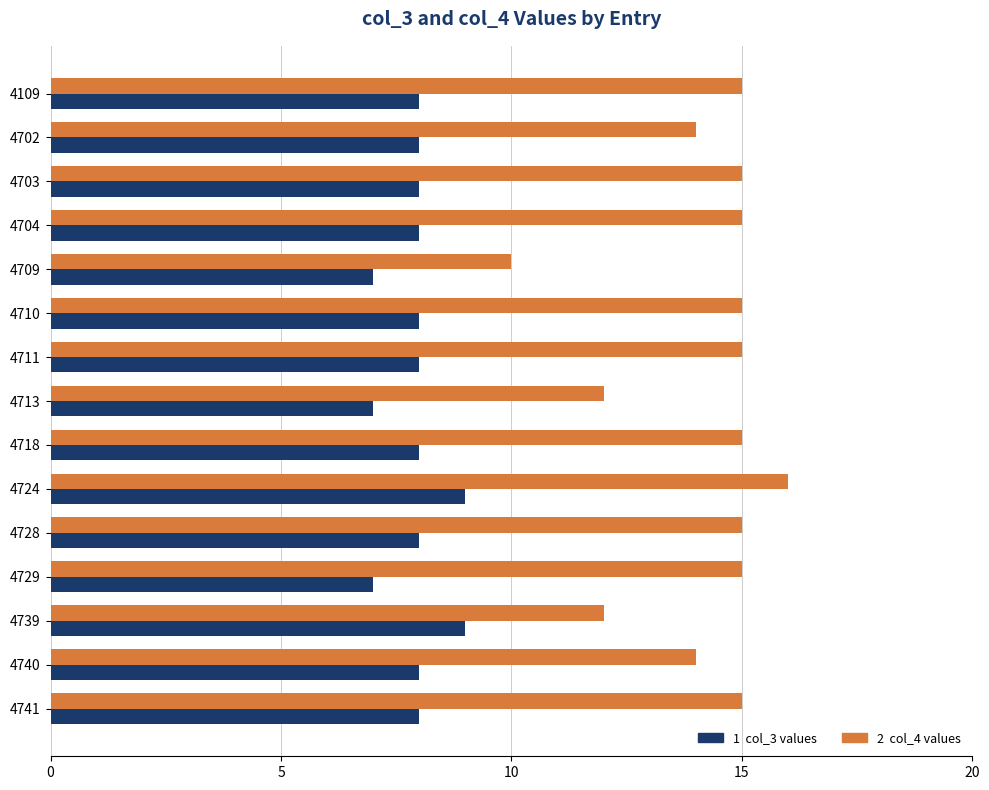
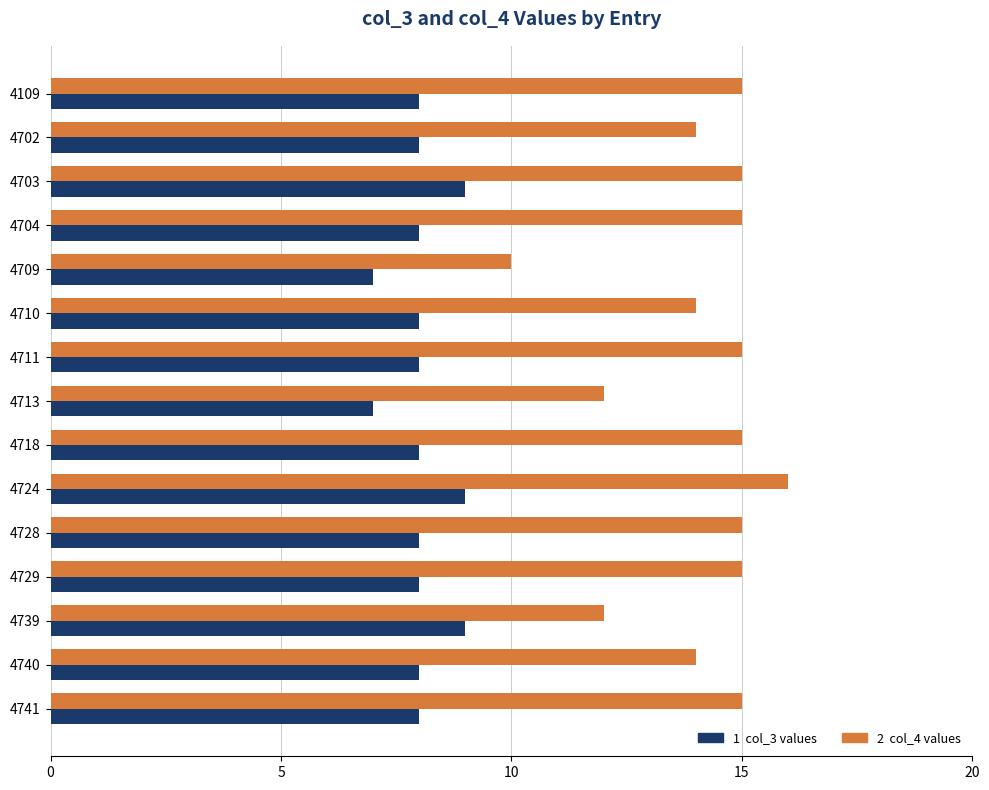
  {
    "1 col_3 values": {
      "4109": 8,
      "4702": 8,
-     "4703": 8,
+     "4703": 9,
      "4704": 8,
      "4709": 7,
      "4710": 8,
      "4711": 8,
      "4713": 7,
      "4718": 8,
      "4724": 9,
      "4728": 8,
-     "4729": 7,
+     "4729": 8,
      "4739": 9,
      "4740": 8,
      "4741": 8
    },
    "2 col_4 values": {
      "4109": 15,
      "4702": 14,
      "4703": 15,
      "4704": 15,
      "4709": 10,
-     "4710": 15,
+     "4710": 14,
      "4711": 15,
      "4713": 12,
      "4718": 15,
      "4724": 16,
      "4728": 15,
      "4729": 15,
      "4739": 12,
      "4740": 14,
      "4741": 15
    }
  }
